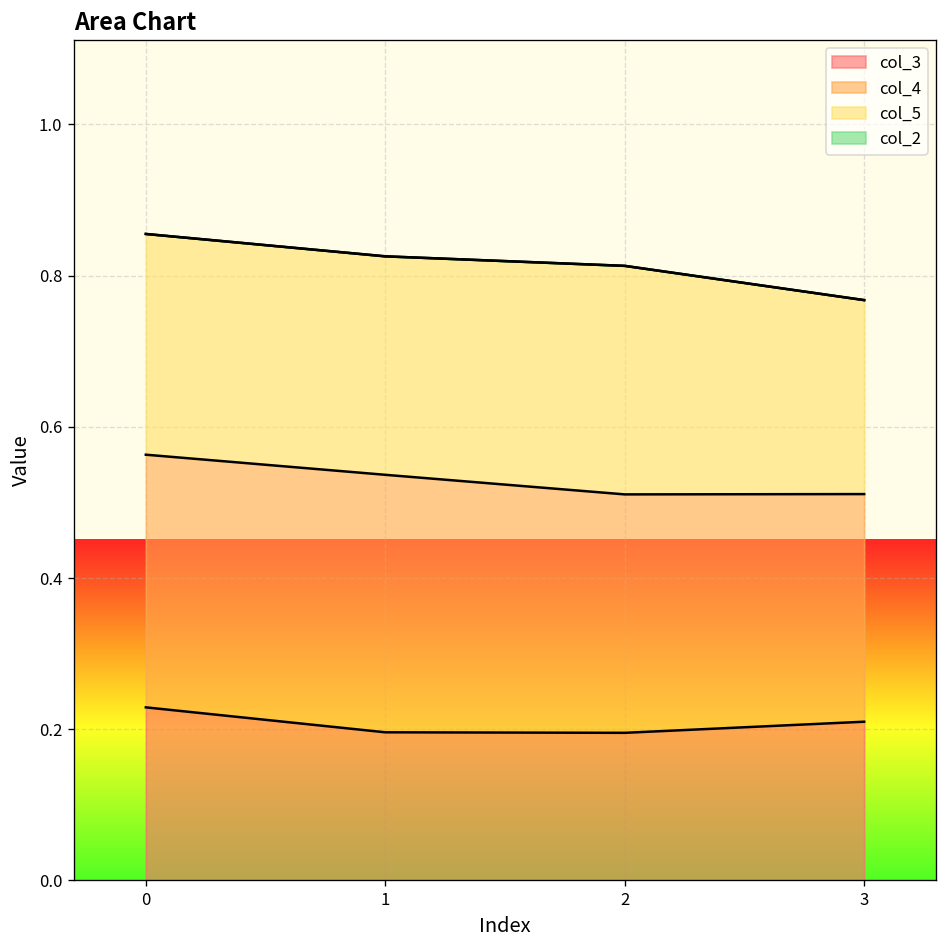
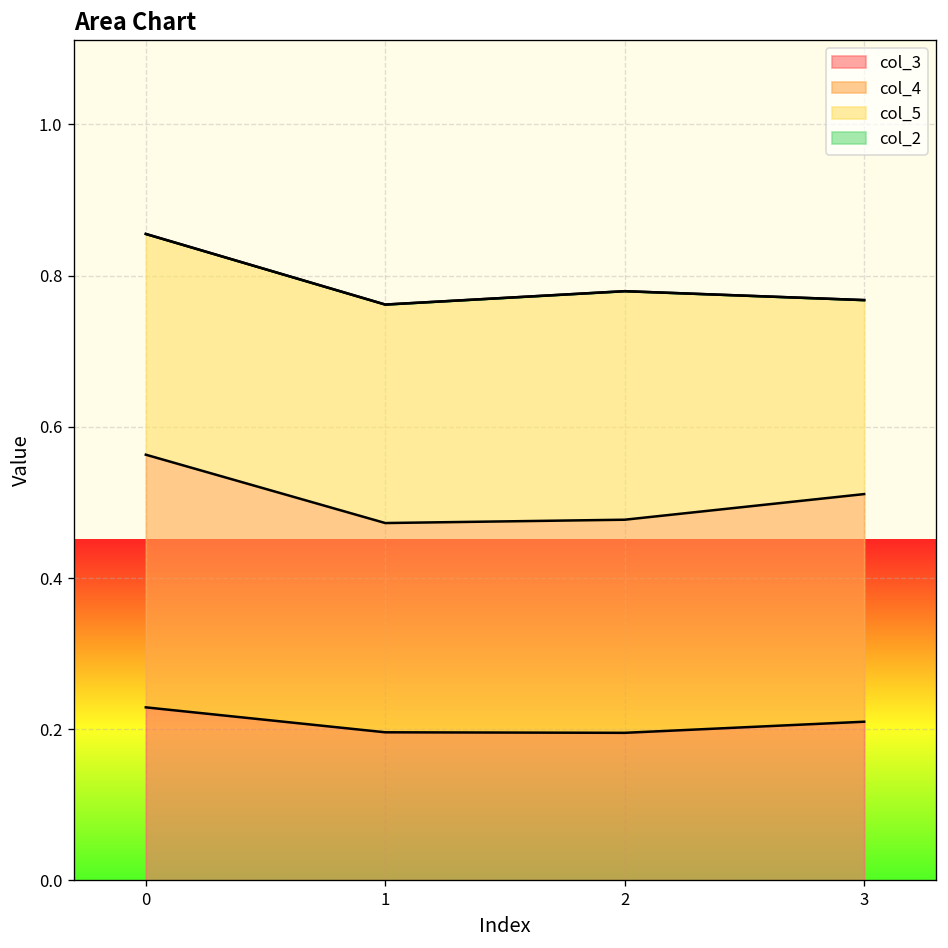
  {
    "col_3": {
      "0": 0.23,
      "1": 0.20,
      "2": 0.20,
      "3": 0.21
    },
    "col_4": {
      "0": 0.33,
-     "1": 0.34,
-     "2": 0.32,
+     "1": 0.28,
+     "2": 0.28,
      "3": 0.30
    }
  }
